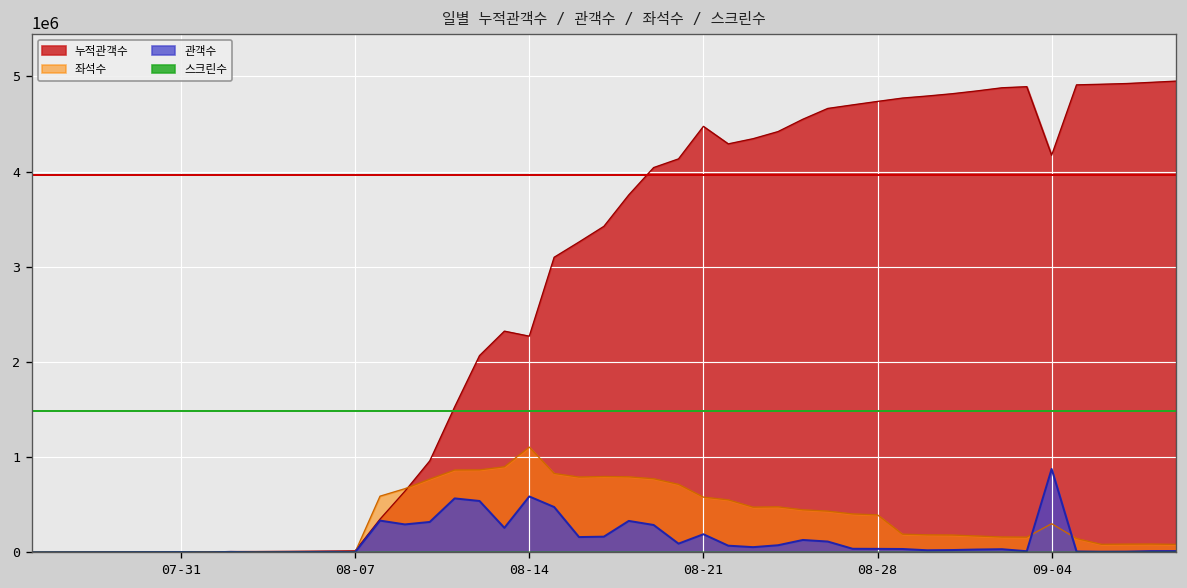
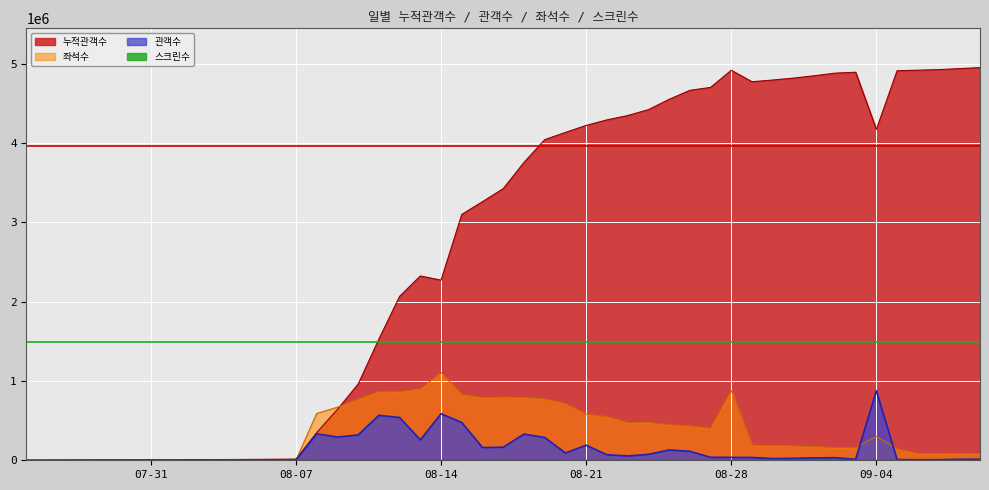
  {
    "누적관객수": {
      "08-14": 2300000,
-     "08-21": 4500000,
-     "08-28": 4700000,
+     "08-21": 4200000,
+     "08-28": 4900000,
      "09-04": 4200000
    },
    "좌석수": {
      "08-14": 1100000,
      "08-21": 600000,
-     "08-28": 400000,
+     "08-28": 900000,
      "09-04": 300000
    },
    "관객수": {
      "08-14": 600000,
      "08-21": 200000,
      "08-28": 0,
      "09-04": 900000
    },
    "스크린수": {
      "08-14": 0,
      "08-21": 0,
      "08-28": 0,
      "09-04": 0
    }
  }
